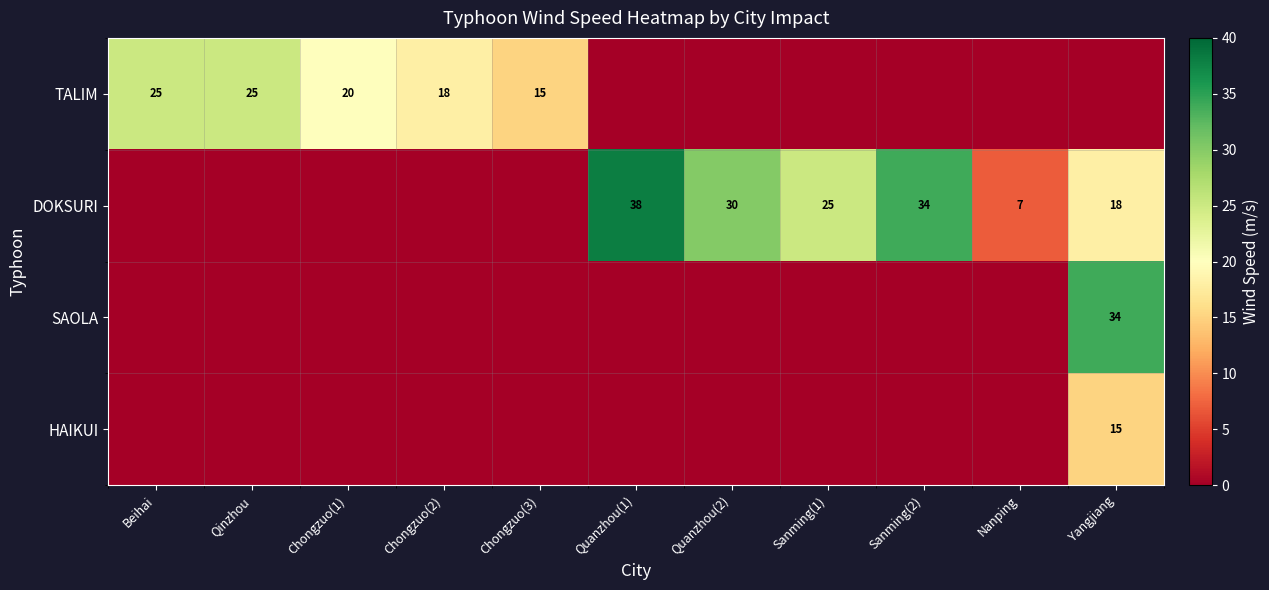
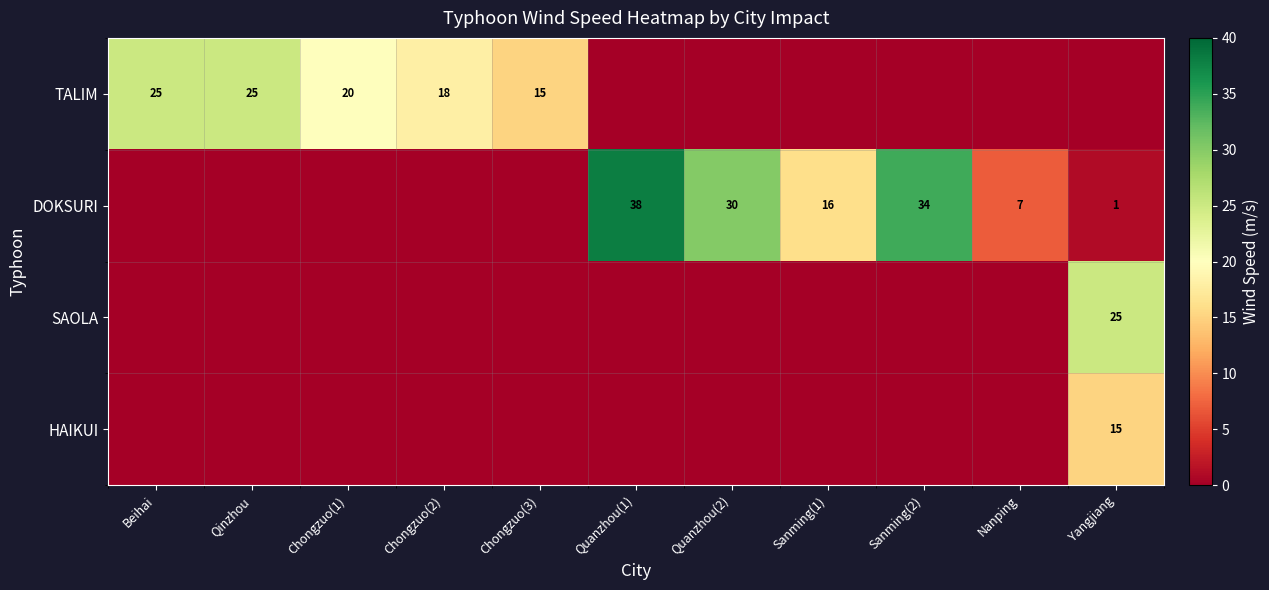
  {
    "TALIM": {
      "Beihai": 25,
      "Qinzhou": 25,
      "Chongzuo(1)": 20,
      "Chongzuo(2)": 18,
      "Chongzuo(3)": 15
    },
    "DOKSURI": {
      "Quanzhou(1)": 38,
      "Quanzhou(2)": 30,
-     "Sanming(1)": 25,
+     "Sanming(1)": 16,
      "Sanming(2)": 34,
      "Nanping": 7,
-     "Yangjiang": 18
+     "Yangjiang": 1
    },
    "SAOLA": {
-     "Yangjiang": 34
+     "Yangjiang": 25
    },
    "HAIKUI": {
      "Yangjiang": 15
    }
  }
